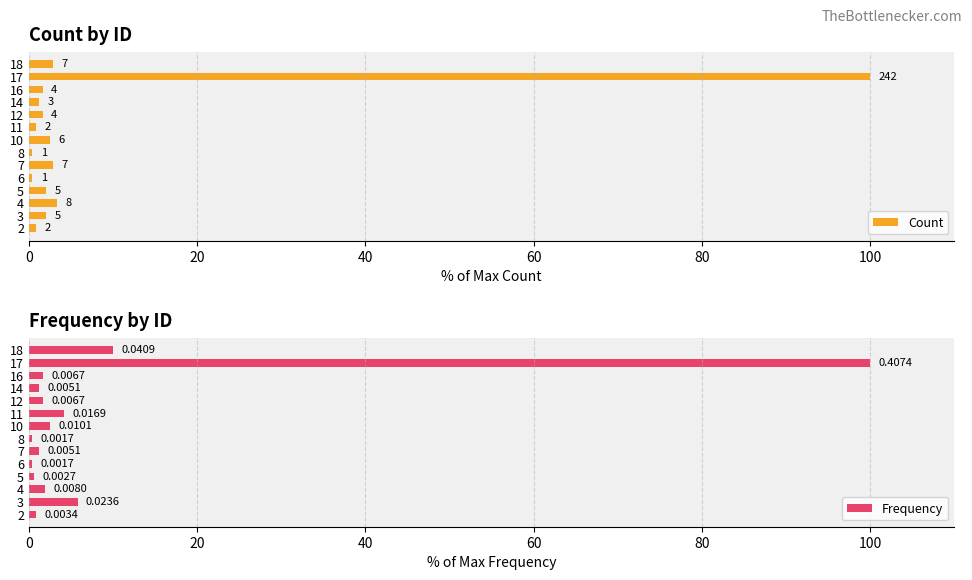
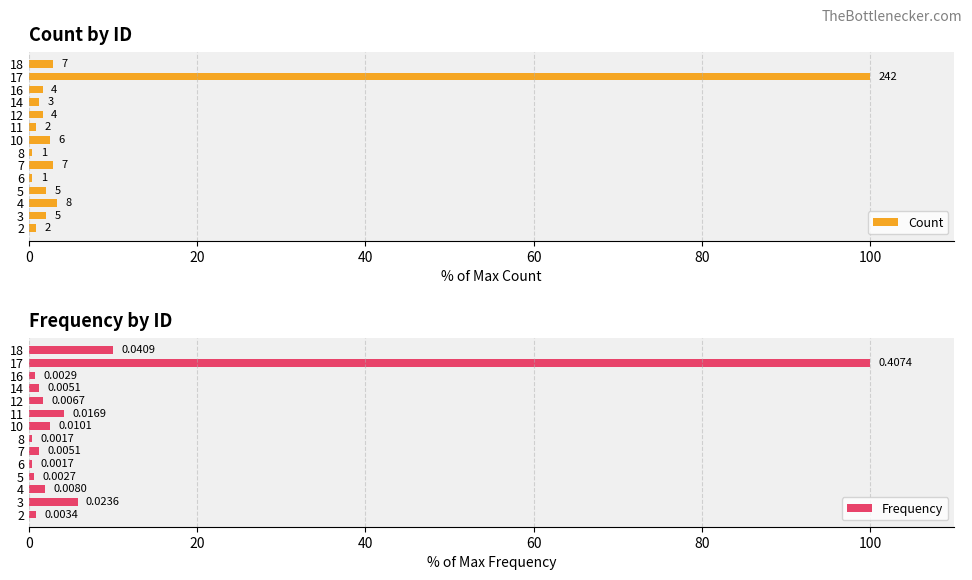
  {
    "Count by ID": {
      "12": 2,
      "11": 1,
      "10": 2,
      "3": 2
    },
    "Frequency by ID": {
-     "16": 0.0067
+     "16": 0.0029
    }
  }
